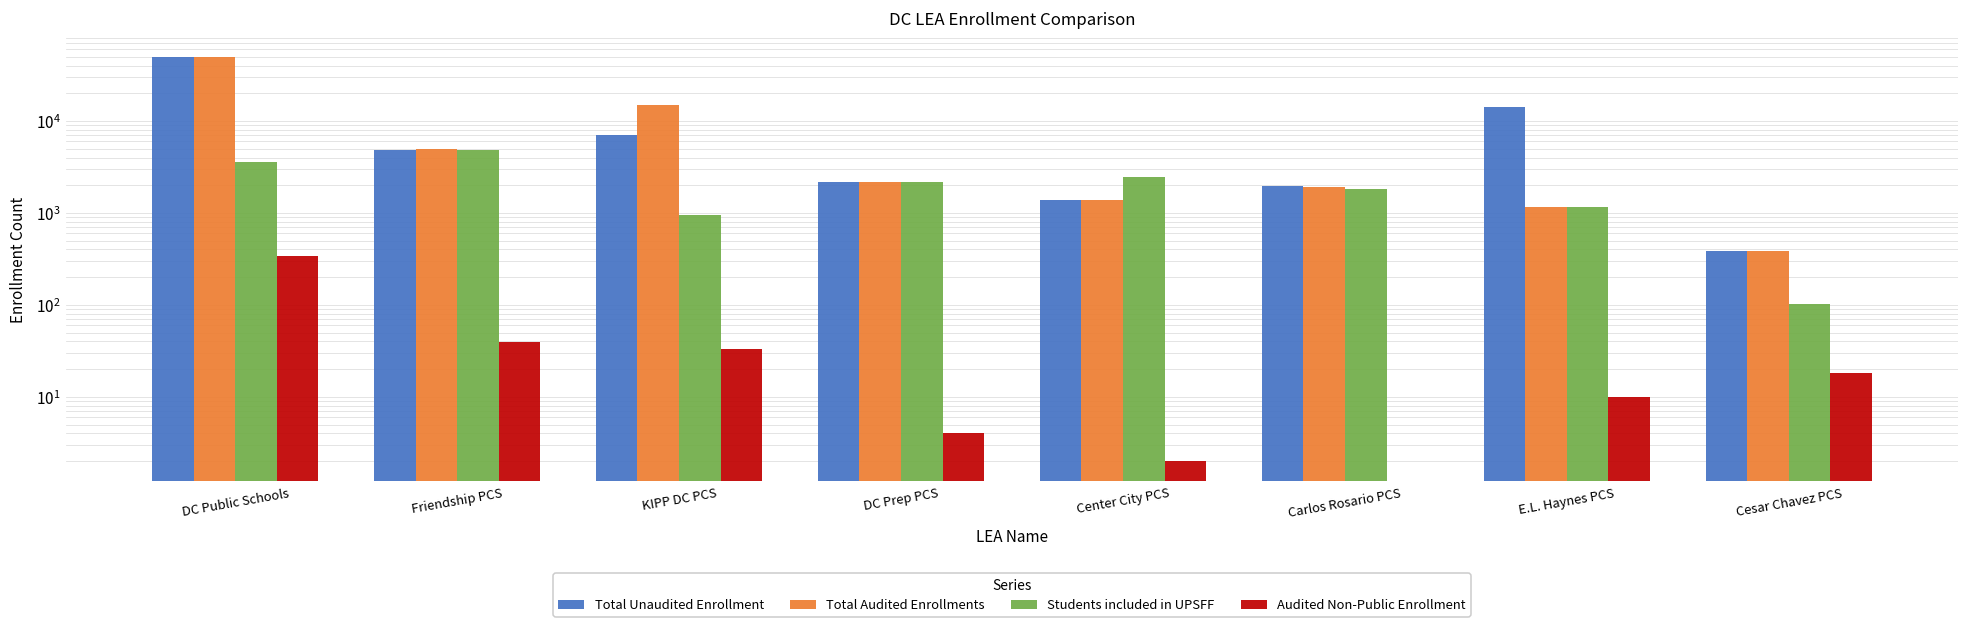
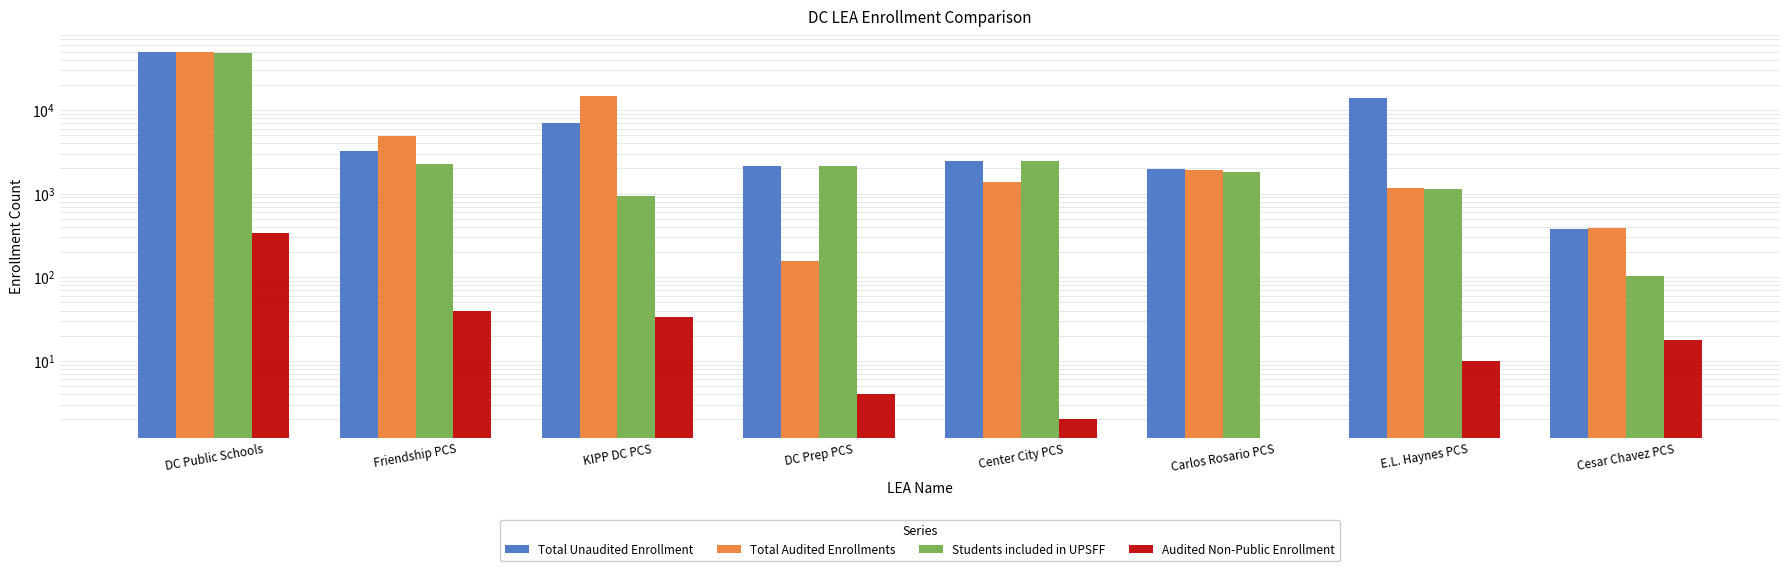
  {
    "Total Unaudited Enrollment": {
      "DC Public Schools": 50000,
-     "Friendship PCS": 5000,
+     "Friendship PCS": 3200,
      "KIPP DC PCS": 7000,
      "DC Prep PCS": 2200,
-     "Center City PCS": 1400,
+     "Center City PCS": 2400,
      "Carlos Rosario PCS": 2000,
      "E.L. Haynes PCS": 14000,
      "Cesar Chavez PCS": 400
    },
    "Total Audited Enrollments": {
      "DC Public Schools": 50000,
      "Friendship PCS": 5000,
      "KIPP DC PCS": 15000,
-     "DC Prep PCS": 2200,
+     "DC Prep PCS": 160,
      "Center City PCS": 1400,
      "Carlos Rosario PCS": 1900,
      "E.L. Haynes PCS": 1200,
      "Cesar Chavez PCS": 400
    },
    "Students included in UPSFF": {
-     "DC Public Schools": 3600,
-     "Friendship PCS": 5000,
+     "DC Public Schools": 50000,
+     "Friendship PCS": 2300,
      "KIPP DC PCS": 900,
      "DC Prep PCS": 2100,
      "Center City PCS": 2400,
      "Carlos Rosario PCS": 1800,
      "E.L. Haynes PCS": 1200,
      "Cesar Chavez PCS": 100
    },
    "Audited Non-Public Enrollment": {
      "DC Public Schools": 340,
      "Friendship PCS": 40,
      "KIPP DC PCS": 33,
      "DC Prep PCS": 4,
      "Center City PCS": 2,
      "E.L. Haynes PCS": 10,
      "Cesar Chavez PCS": 18
    }
  }
